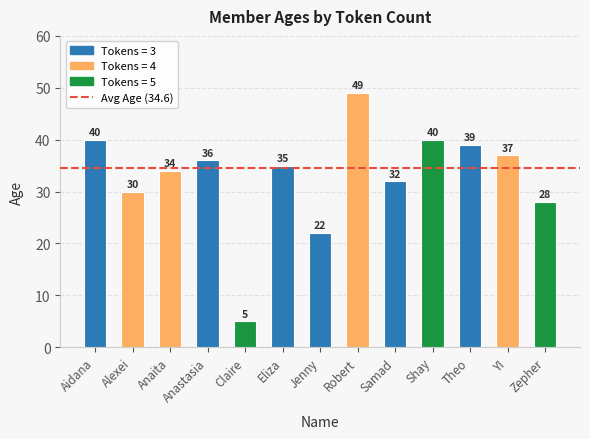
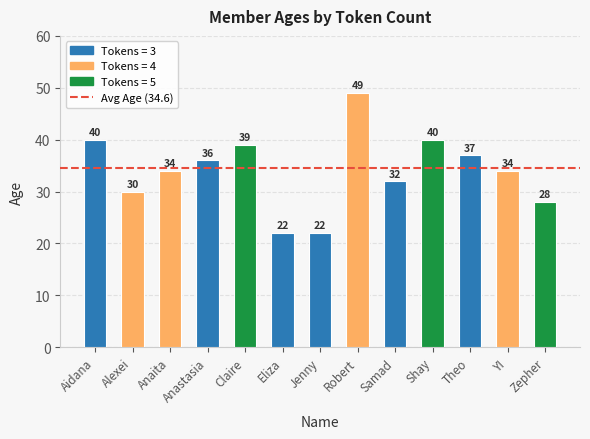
  {
    "Aidana": 40,
    "Alexei": 30,
    "Anaita": 34,
    "Anastasia": 36,
-   "Claire": 5,
-   "Eliza": 35,
+   "Claire": 39,
+   "Eliza": 22,
    "Jenny": 22,
    "Robert": 49,
    "Samad": 32,
    "Shay": 40,
-   "Theo": 39,
-   "YI": 37,
+   "Theo": 37,
+   "YI": 34,
    "Zepher": 28
  }
